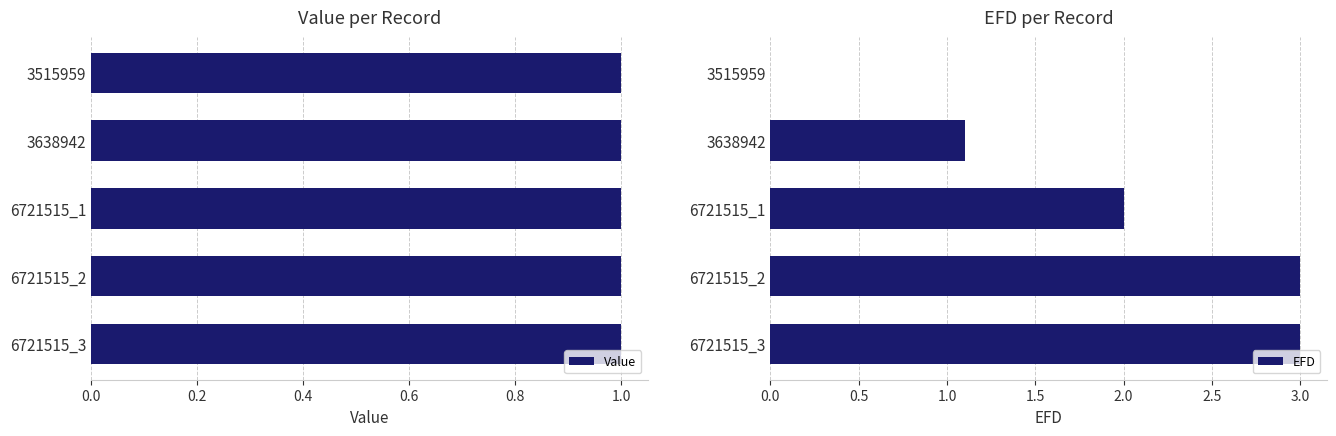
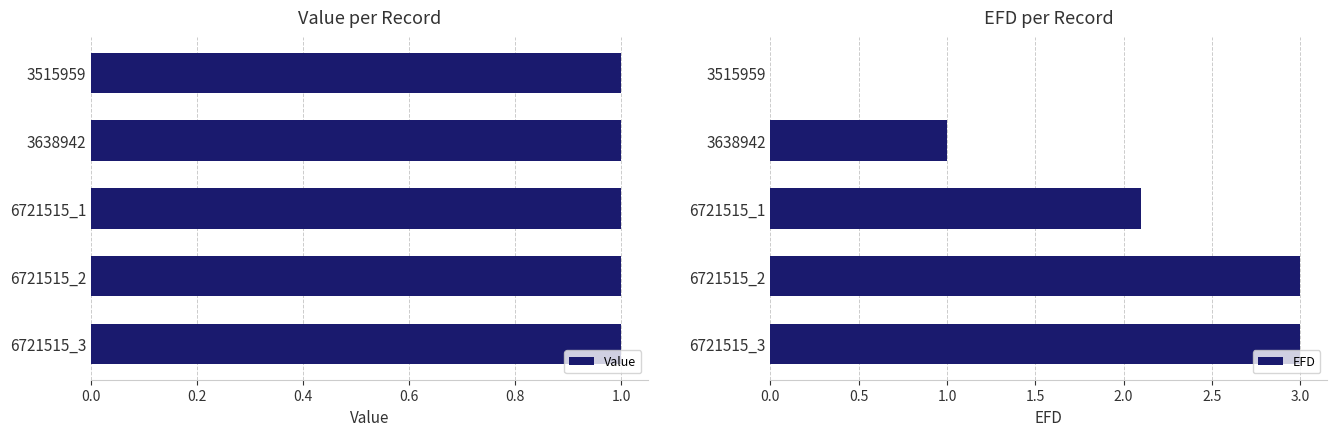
  {
    "Value per Record": {
      "3515959": 1.00,
      "3638942": 1.00,
      "6721515_1": 1.00,
      "6721515_2": 1.00,
      "6721515_3": 1.00
    },
    "EFD per Record": {
      "3515959": 0.0,
-     "3638942": 1.1,
-     "6721515_1": 2.0,
+     "3638942": 1.0,
+     "6721515_1": 2.1,
      "6721515_2": 3.0,
      "6721515_3": 3.0
    }
  }
